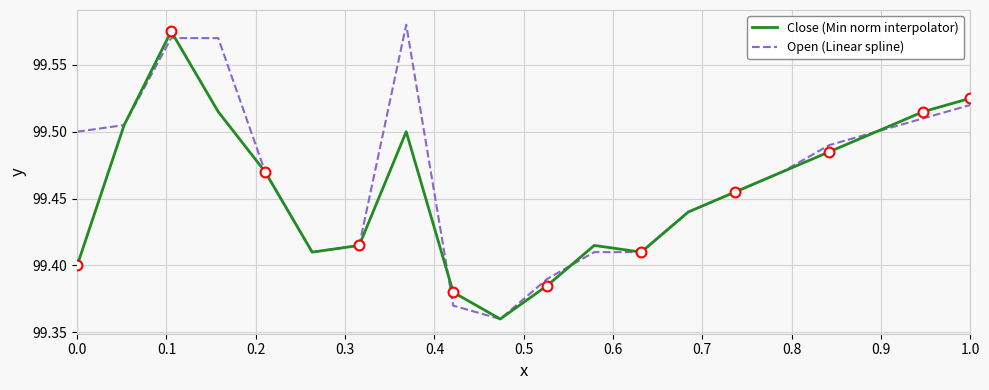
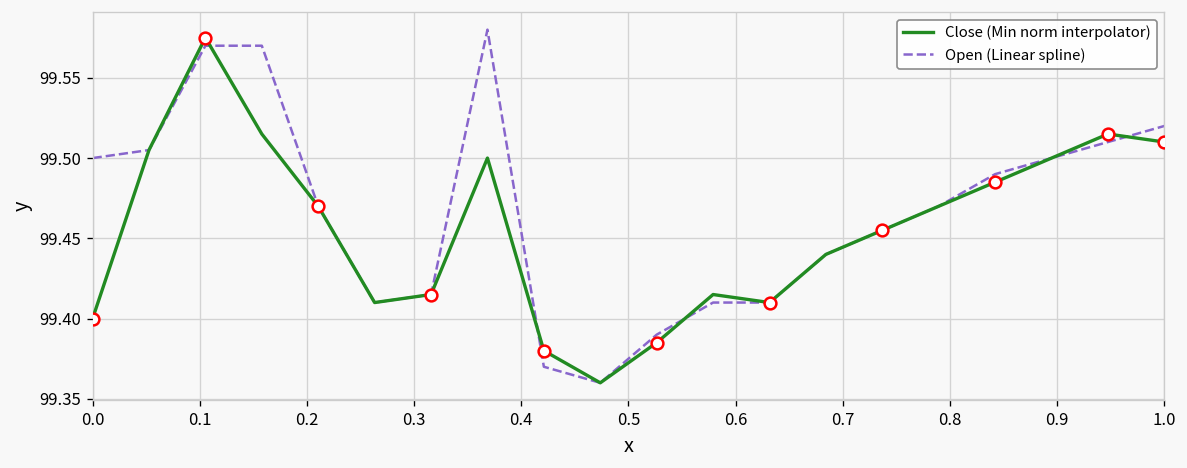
  {
    "Close (Min norm interpolator)": {
-     "1.0": 99.525
+     "1.0": 99.510
    },
    "Open (Linear spline)": {
      "0.0": 99.500,
      "1.0": 99.520
    }
  }
